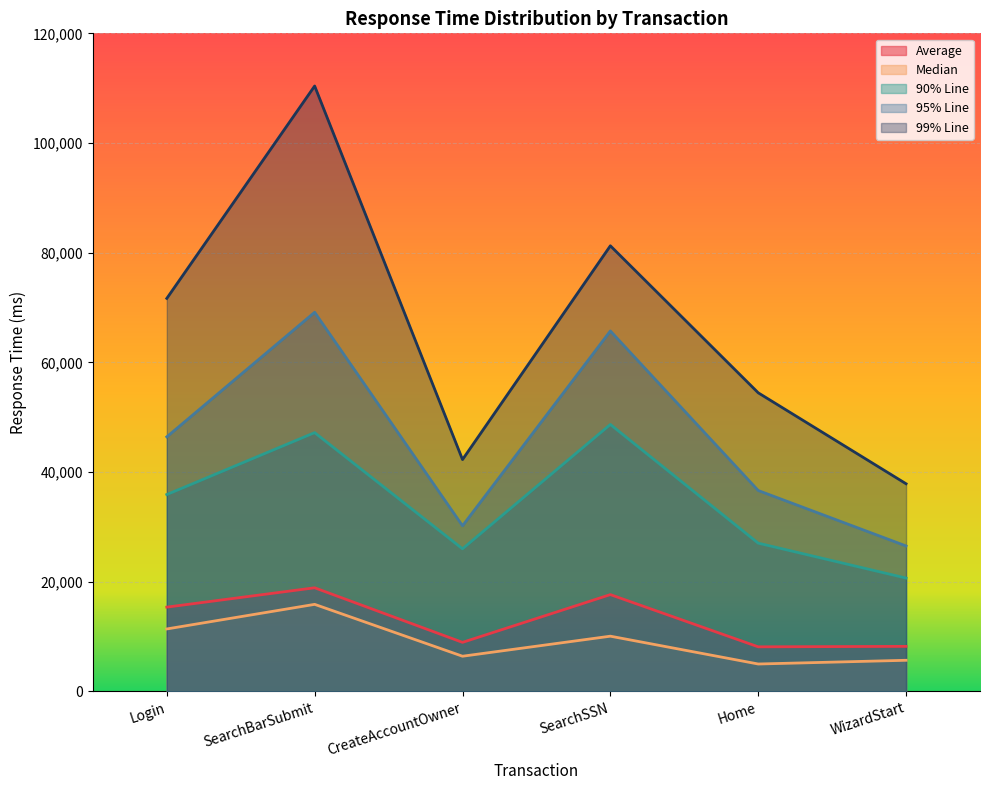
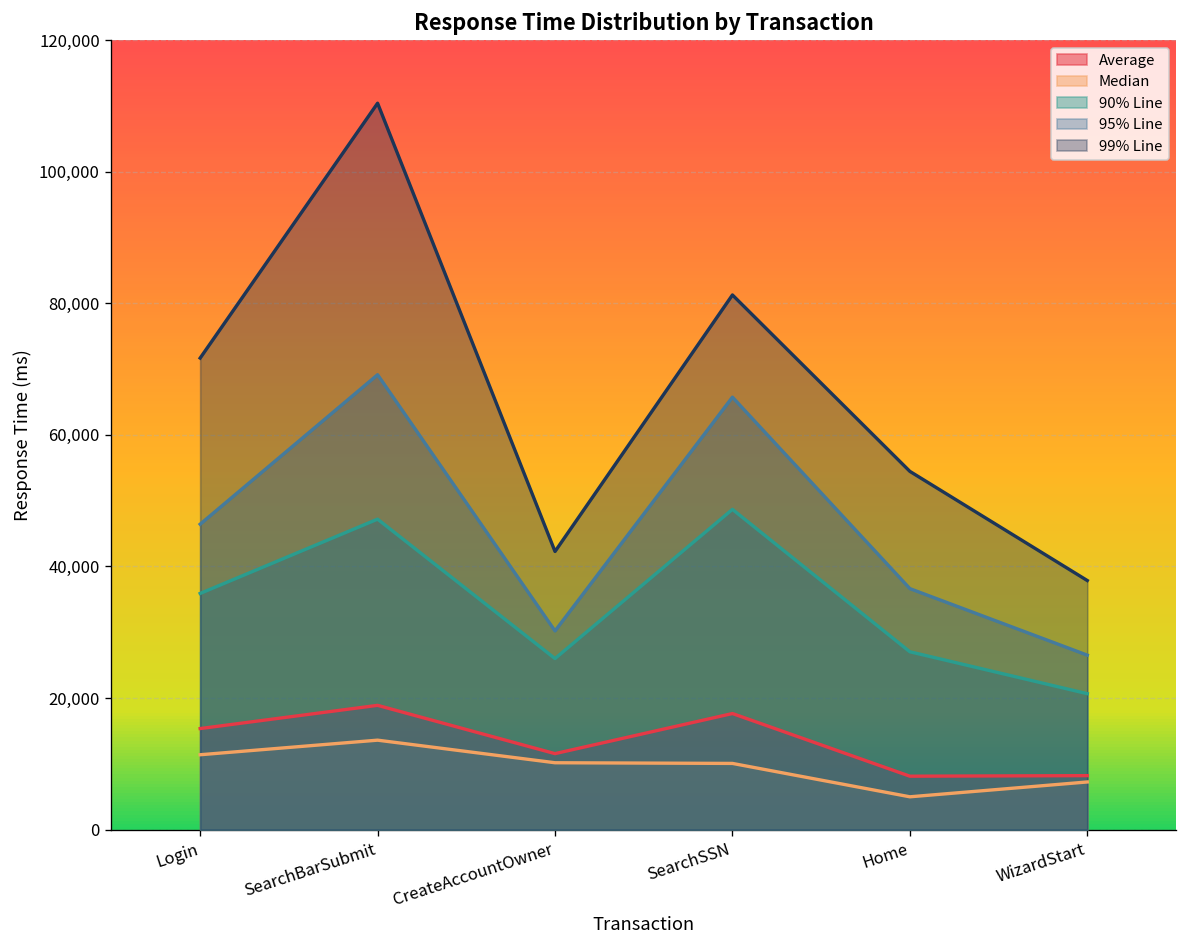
  {
    "Average": {
      "Login": "15,000",
      "SearchBarSubmit": "19,000",
-     "CreateAccountOwner": "9,000",
+     "CreateAccountOwner": "12,000",
      "SearchSSN": "18,000",
      "Home": "8,000",
      "WizardStart": "8,000"
    },
    "Median": {
      "Login": "11,000",
-     "SearchBarSubmit": "16,000",
-     "CreateAccountOwner": "6,000",
+     "SearchBarSubmit": "14,000",
+     "CreateAccountOwner": "10,000",
      "SearchSSN": "10,000",
      "Home": "5,000",
-     "WizardStart": "6,000"
+     "WizardStart": "7,000"
    }
  }
